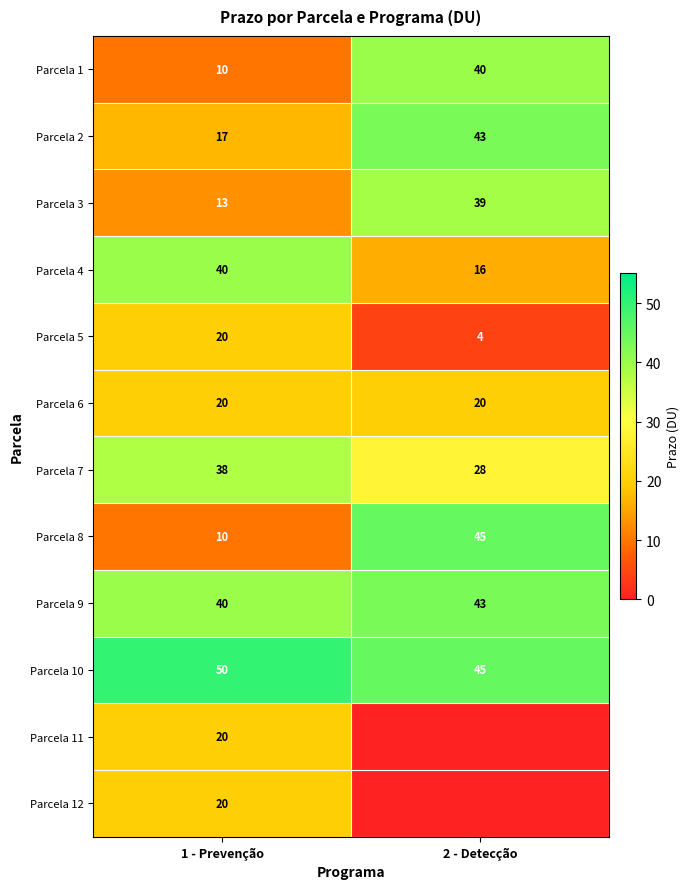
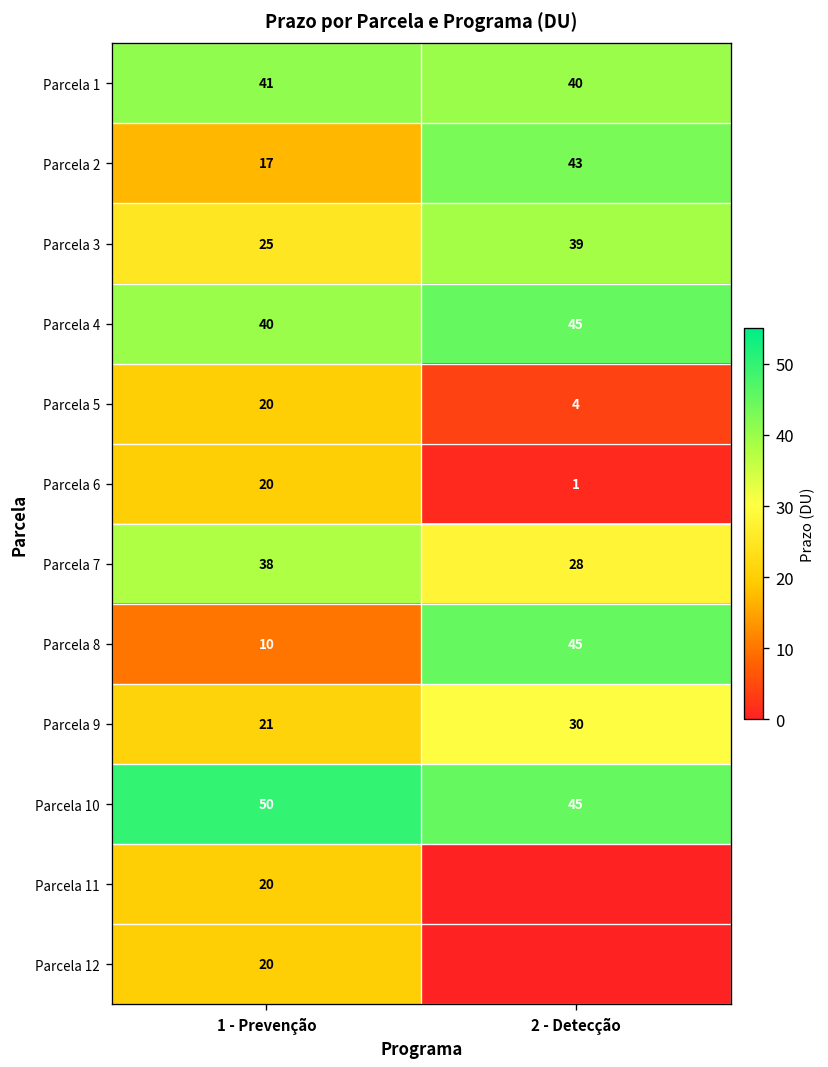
  {
    "Parcela 1": {
-     "1 - Prevenção": 10,
+     "1 - Prevenção": 41,
      "2 - Detecção": 40
    },
    "Parcela 2": {
      "1 - Prevenção": 17,
      "2 - Detecção": 43
    },
    "Parcela 3": {
-     "1 - Prevenção": 13,
+     "1 - Prevenção": 25,
      "2 - Detecção": 39
    },
    "Parcela 4": {
      "1 - Prevenção": 40,
-     "2 - Detecção": 16
+     "2 - Detecção": 45
    },
    "Parcela 5": {
      "1 - Prevenção": 20,
      "2 - Detecção": 4
    },
    "Parcela 6": {
      "1 - Prevenção": 20,
-     "2 - Detecção": 20
+     "2 - Detecção": 1
    },
    "Parcela 7": {
      "1 - Prevenção": 38,
      "2 - Detecção": 28
    },
    "Parcela 8": {
      "1 - Prevenção": 10,
      "2 - Detecção": 45
    },
    "Parcela 9": {
-     "1 - Prevenção": 40,
-     "2 - Detecção": 43
+     "1 - Prevenção": 21,
+     "2 - Detecção": 30
    },
    "Parcela 10": {
      "1 - Prevenção": 50,
      "2 - Detecção": 45
    },
    "Parcela 11": {
      "1 - Prevenção": 20
    },
    "Parcela 12": {
      "1 - Prevenção": 20
    }
  }
